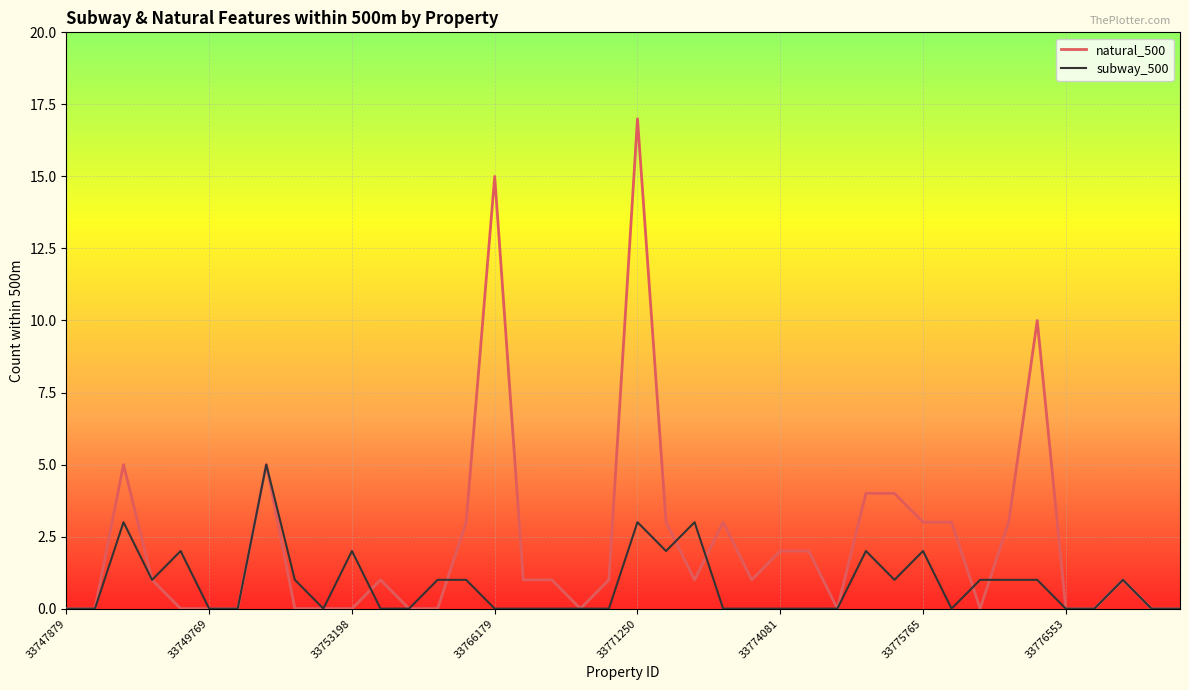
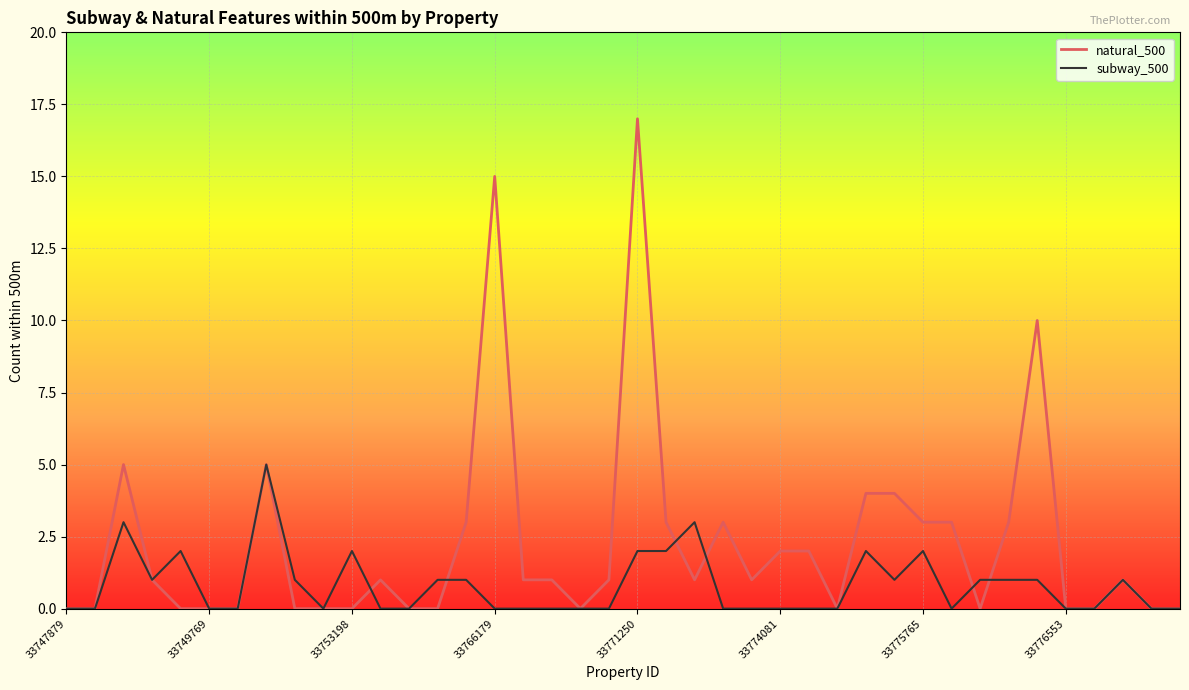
  {
    "natural_500": {
      "33753198": 0,
      "33766179": 15,
      "33771250": 17,
      "33774081": 2,
      "33775765": 3
    },
    "subway_500": {
      "33753198": 2,
      "33766179": 0,
-     "33771250": 3,
+     "33771250": 2,
      "33774081": 0,
      "33775765": 2
    }
  }
